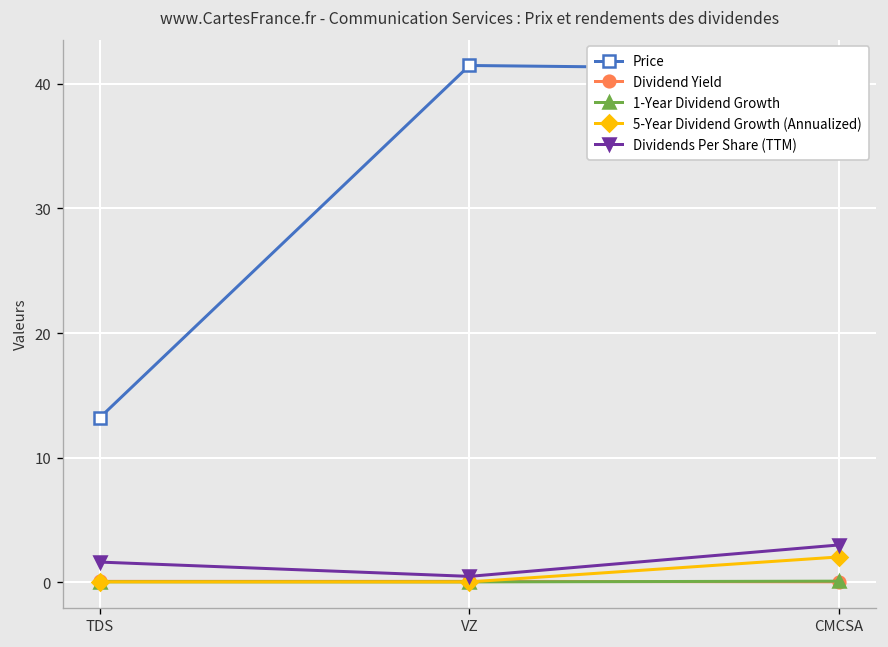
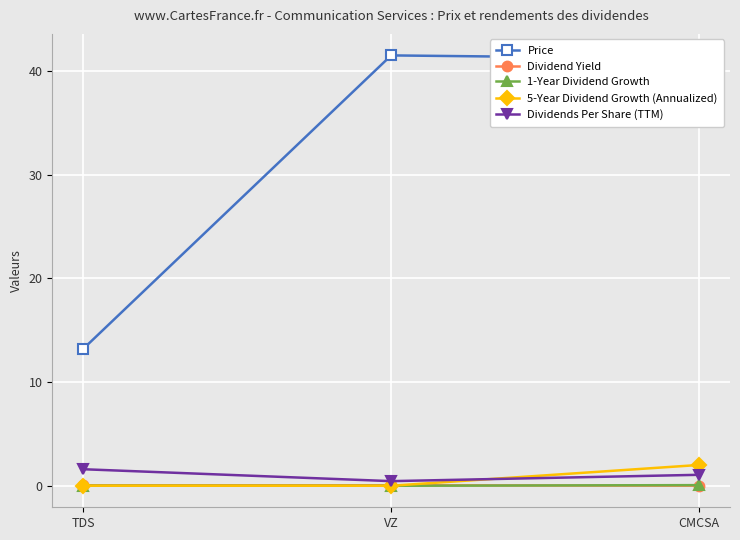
  {
    "Price": {
      "TDS": 13.2,
      "VZ": 41.5
    },
    "5-Year Dividend Growth (Annualized)": {
      "CMCSA": 2.0
    },
    "Dividends Per Share (TTM)": {
      "TDS": 1.6,
      "VZ": 0.5,
-     "CMCSA": 3.0
+     "CMCSA": 1.1
    }
  }
